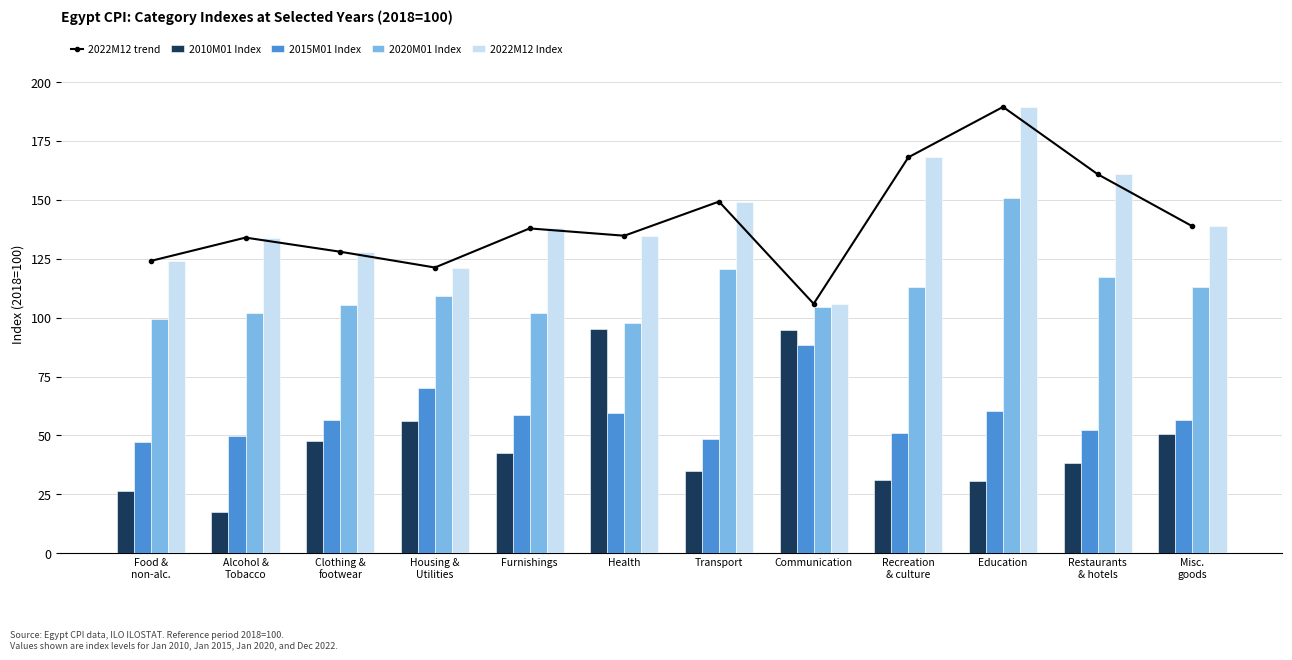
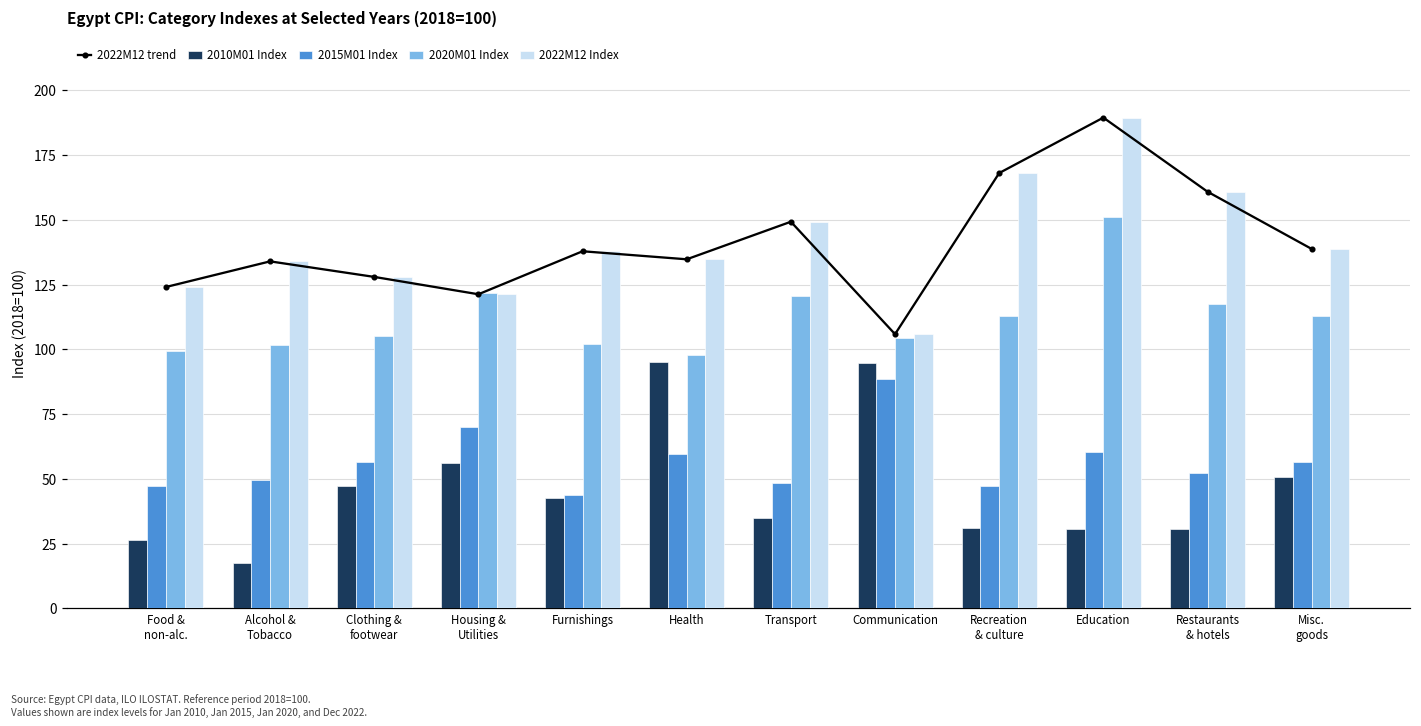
  {
    "2010M01 Index": {
      "Food & non-alc.": 26,
      "Alcohol & Tobacco": 18,
      "Clothing & footwear": 47,
      "Housing & Utilities": 56,
      "Furnishings": 43,
      "Health": 95,
      "Transport": 35,
      "Communication": 95,
      "Recreation & culture": 31,
      "Education": 31,
-     "Restaurants & hotels": 38,
+     "Restaurants & hotels": 31,
      "Misc. goods": 51
    },
    "2022M12 trend": {
      "Food & non-alc.": 124,
      "Alcohol & Tobacco": 134,
      "Clothing & footwear": 128,
      "Housing & Utilities": 121,
      "Furnishings": 138,
      "Health": 135,
      "Transport": 149,
      "Communication": 106,
      "Recreation & culture": 168,
      "Education": 190,
      "Restaurants & hotels": 161,
      "Misc. goods": 139
    },
    "2015M01 Index": {
      "Food & non-alc.": 47,
      "Alcohol & Tobacco": 50,
      "Clothing & footwear": 56,
      "Housing & Utilities": 70,
-     "Furnishings": 59,
+     "Furnishings": 44,
      "Health": 60,
      "Transport": 48,
      "Communication": 88,
-     "Recreation & culture": 51,
+     "Recreation & culture": 47,
      "Education": 60,
      "Restaurants & hotels": 52,
      "Misc. goods": 56
    },
    "2020M01 Index": {
      "Food & non-alc.": 100,
      "Alcohol & Tobacco": 102,
      "Clothing & footwear": 105,
-     "Housing & Utilities": 109,
+     "Housing & Utilities": 122,
      "Furnishings": 102,
      "Health": 98,
      "Transport": 121,
      "Communication": 104,
      "Recreation & culture": 113,
      "Education": 151,
      "Restaurants & hotels": 117,
      "Misc. goods": 113
    },
    "2022M12 Index": {
      "Food & non-alc.": 124,
      "Alcohol & Tobacco": 134,
      "Clothing & footwear": 128,
      "Housing & Utilities": 121,
      "Furnishings": 138,
      "Health": 135,
      "Transport": 149,
      "Communication": 106,
      "Recreation & culture": 168,
      "Education": 190,
      "Restaurants & hotels": 161,
      "Misc. goods": 139
    }
  }
